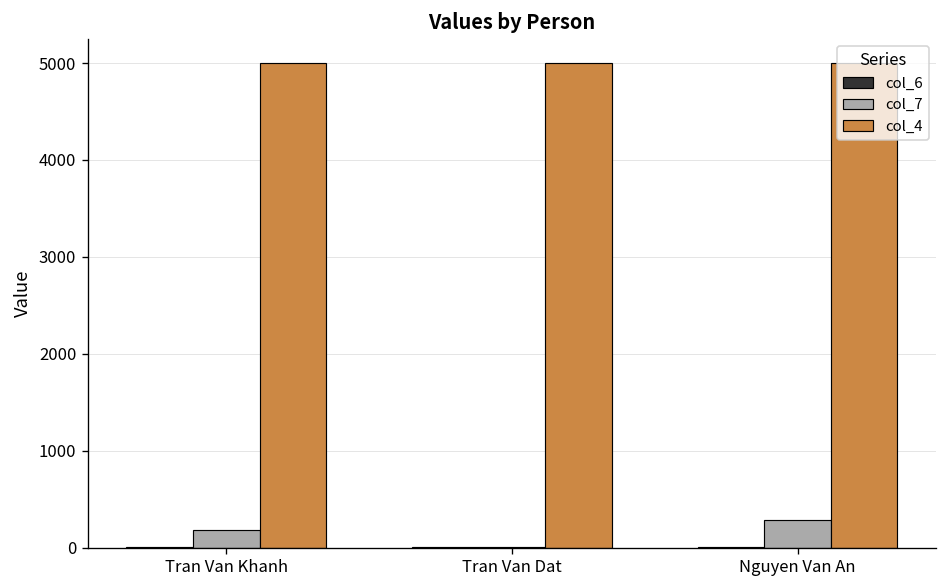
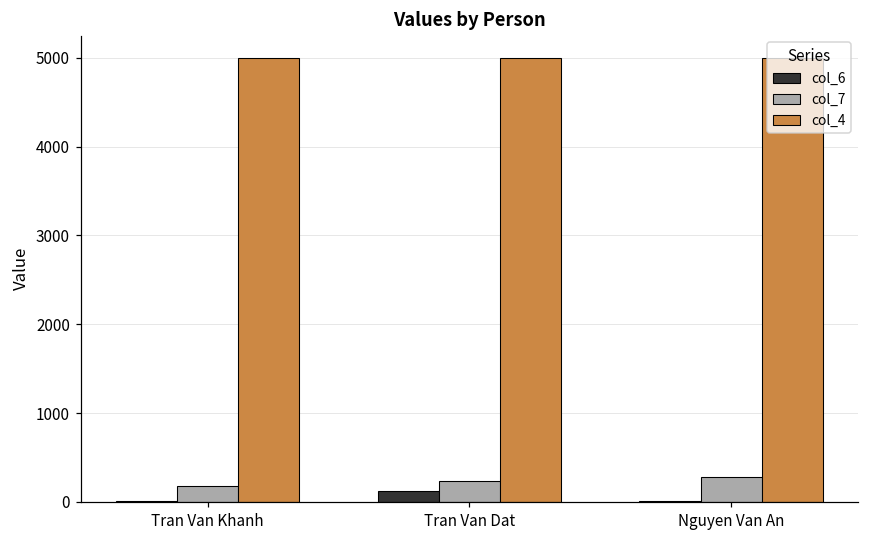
  {
    "col_6": {
-     "Tran Van Dat": 0
+     "Tran Van Dat": 100
    },
    "col_7": {
      "Tran Van Khanh": 200,
-     "Tran Van Dat": 0,
+     "Tran Van Dat": 200,
      "Nguyen Van An": 300
    },
    "col_4": {
      "Tran Van Khanh": 5000,
      "Tran Van Dat": 5000
    }
  }
